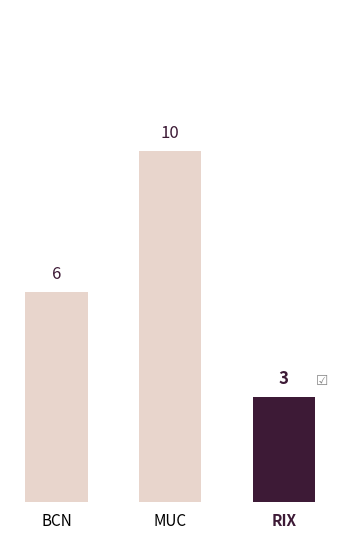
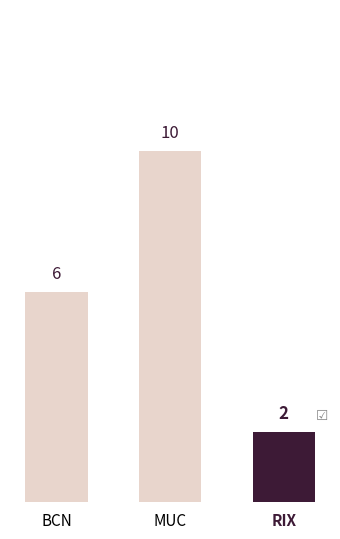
  {
    "BCN": 6,
    "MUC": 10,
-   "RIX": 3
+   "RIX": 2
  }
